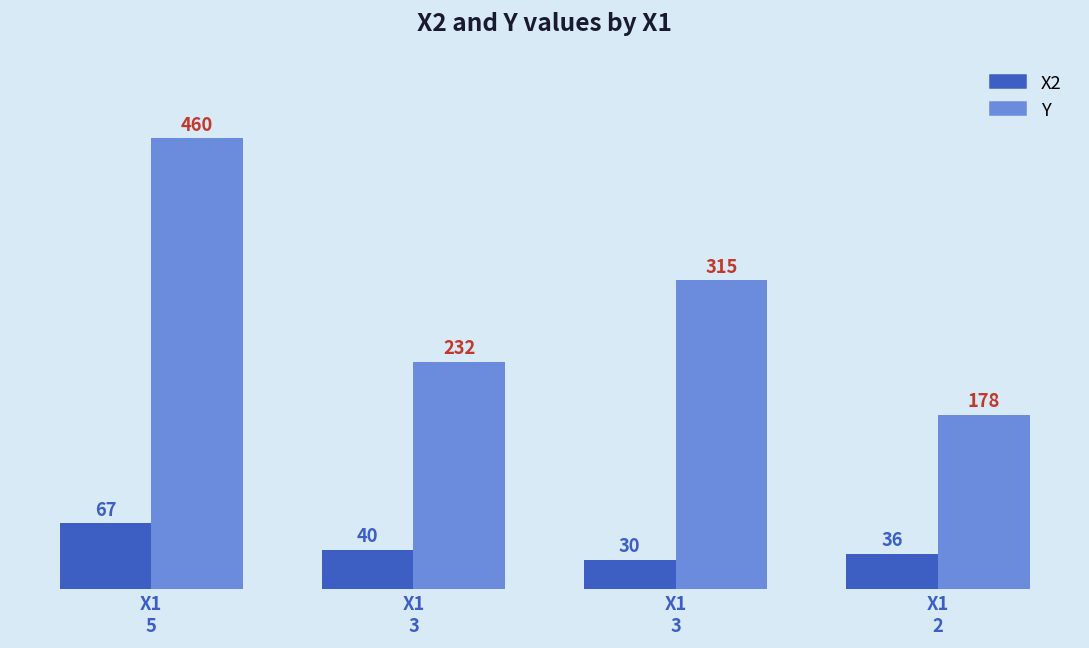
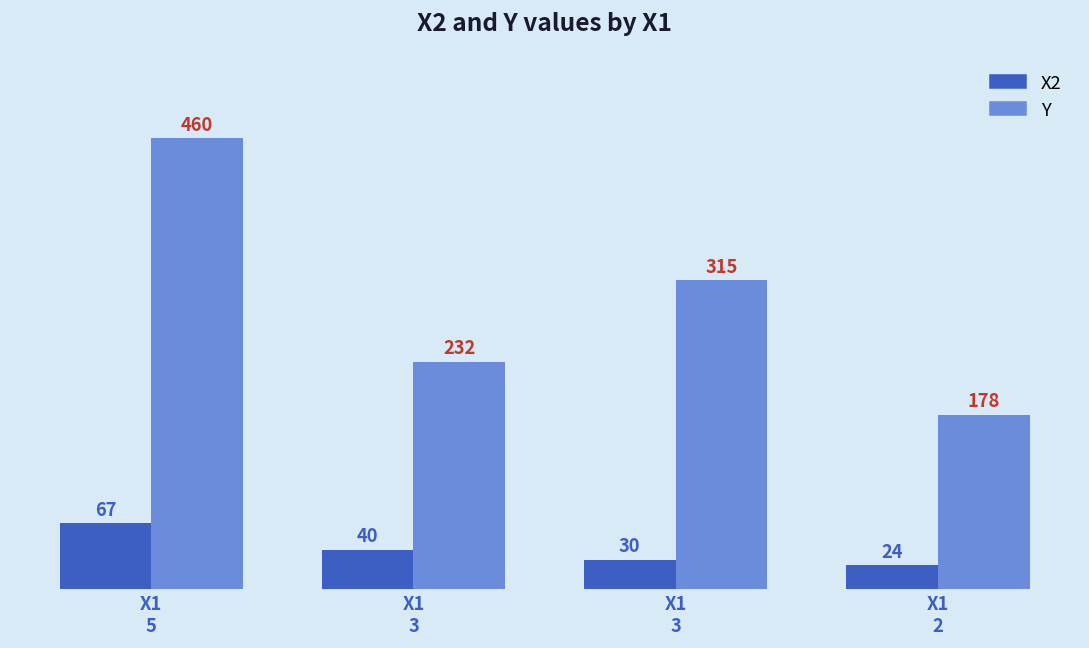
  {
    "X2": {
      "X1 5": 67,
-     "X1 2": 36
+     "X1 2": 24
    },
    "Y": {
      "X1 5": 460,
      "X1 2": 178
    }
  }
